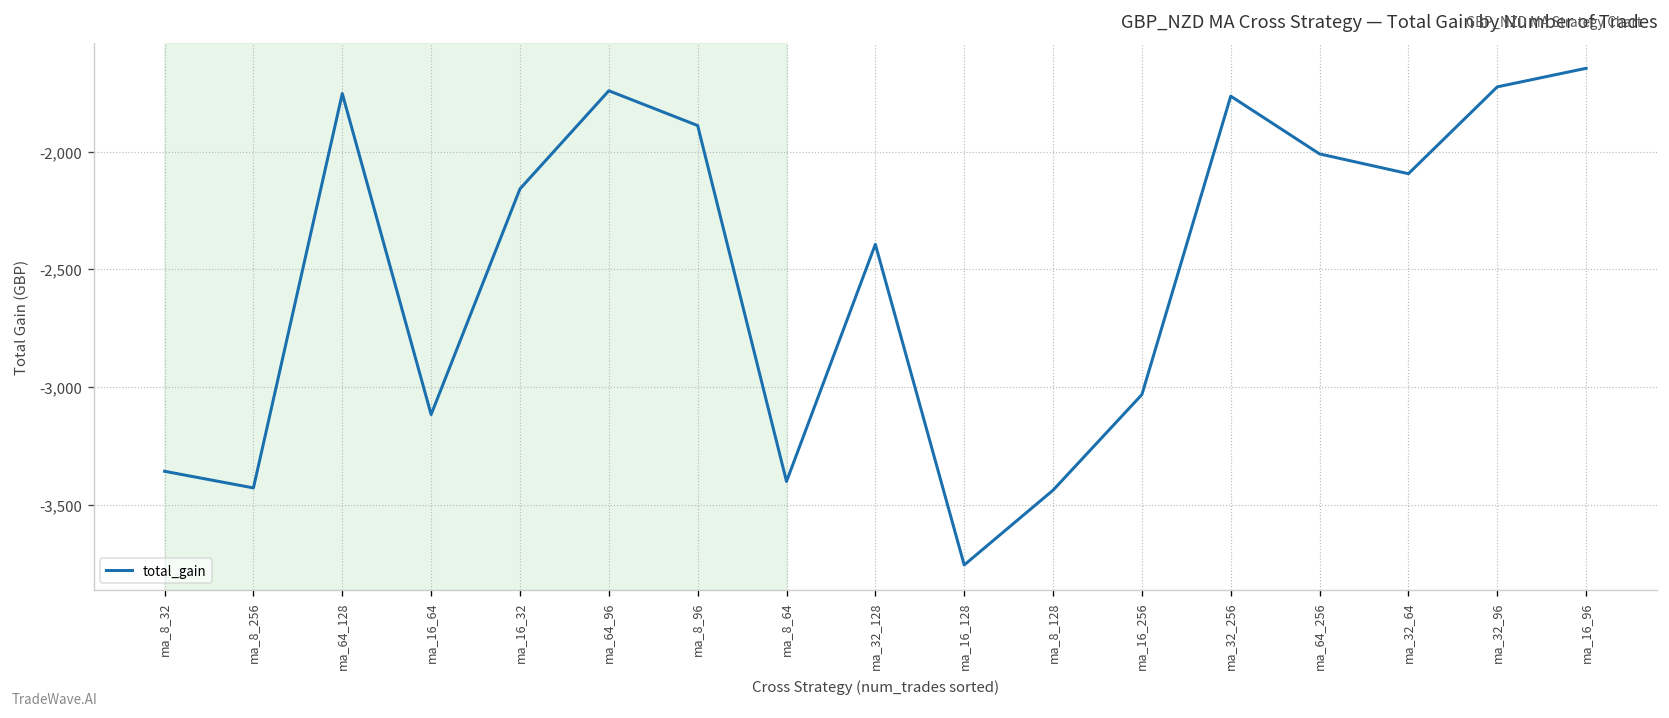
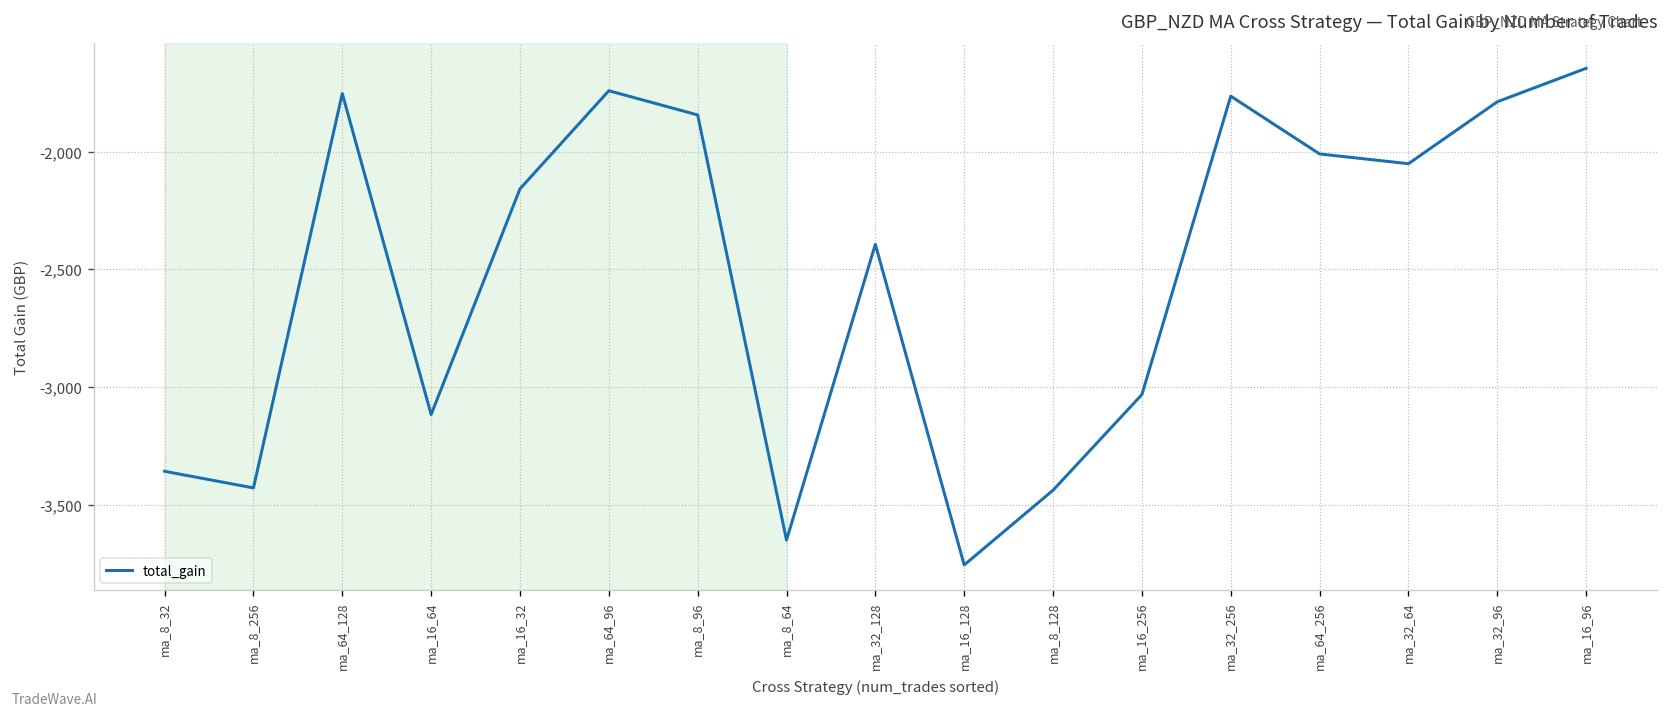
  {
    "ma_8_32": "-3,360",
    "ma_8_256": "-3,430",
    "ma_64_128": "-1,750",
    "ma_16_64": "-3,120",
    "ma_16_32": "-2,160",
    "ma_64_96": "-1,740",
-   "ma_8_96": "-1,890",
-   "ma_8_64": "-3,400",
+   "ma_8_96": "-1,840",
+   "ma_8_64": "-3,650",
    "ma_32_128": "-2,390",
    "ma_16_128": "-3,760",
    "ma_8_128": "-3,440",
    "ma_16_256": "-3,030",
    "ma_32_256": "-1,760",
    "ma_64_256": "-2,010",
-   "ma_32_64": "-2,090",
-   "ma_32_96": "-1,730",
+   "ma_32_64": "-2,050",
+   "ma_32_96": "-1,790",
    "ma_16_96": "-1,650"
  }
